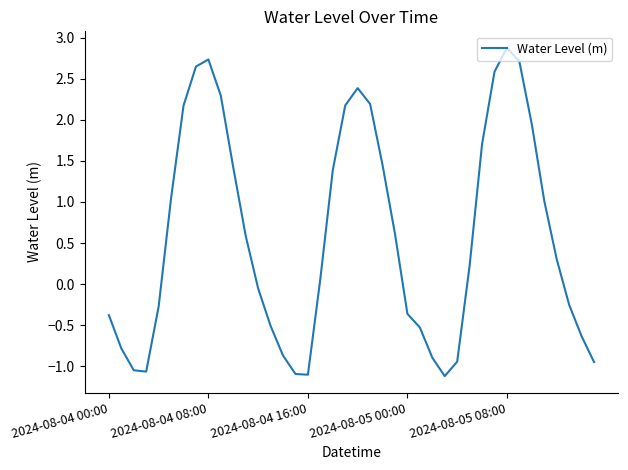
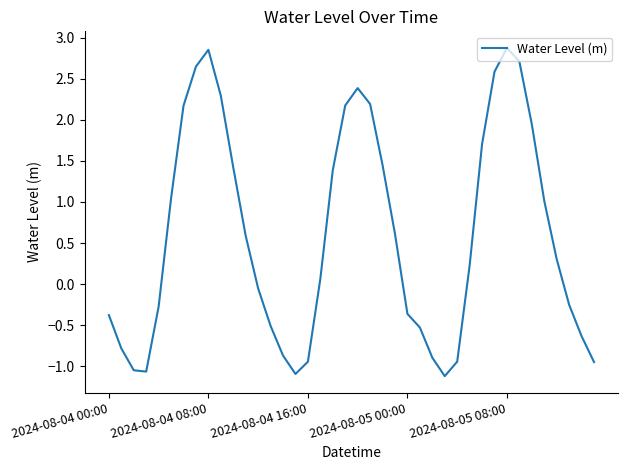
  {
    "2024-08-04 00:00": -0.4,
-   "2024-08-04 08:00": 2.7,
-   "2024-08-04 16:00": -1.1,
+   "2024-08-04 08:00": 2.9,
+   "2024-08-04 16:00": -0.9,
    "2024-08-05 00:00": -0.4
  }
